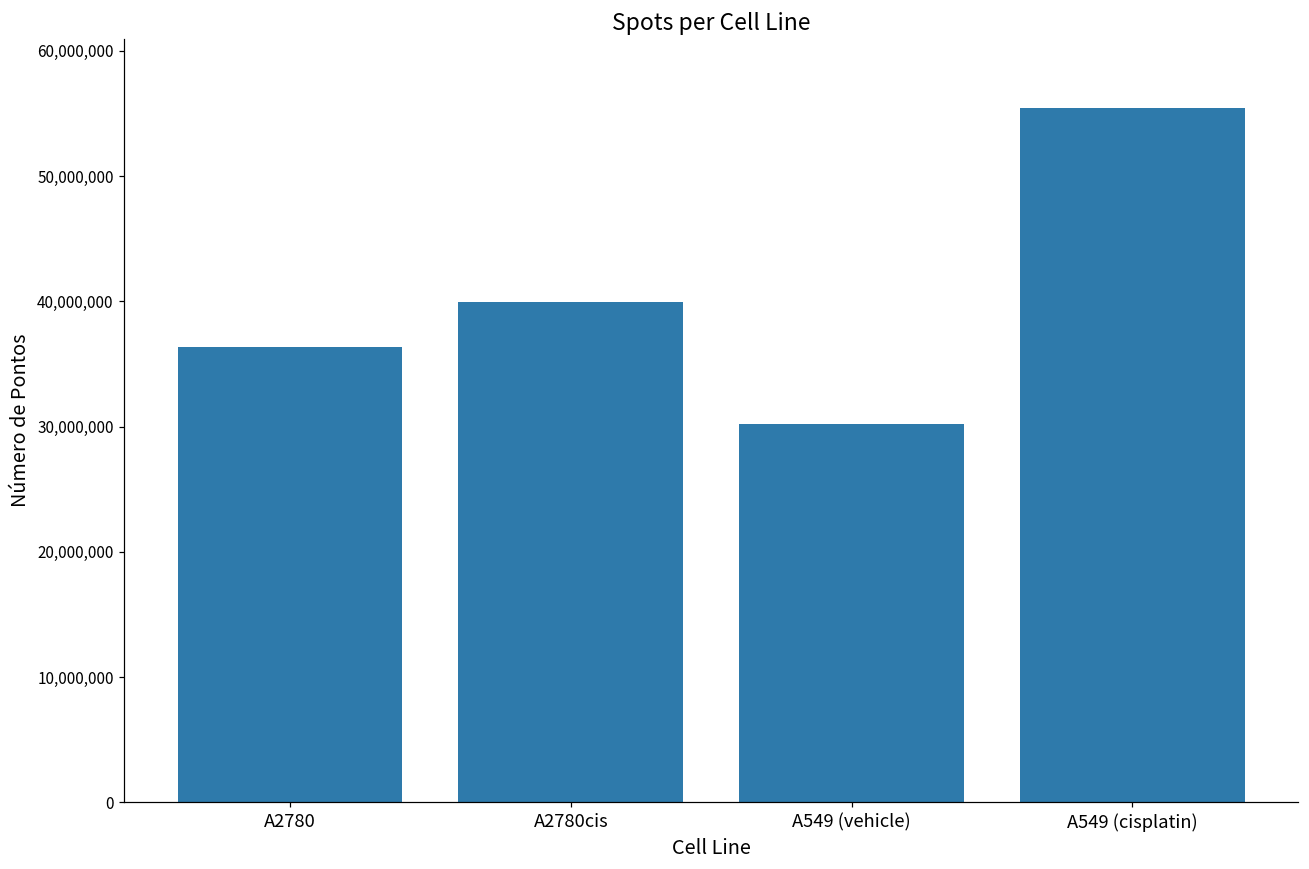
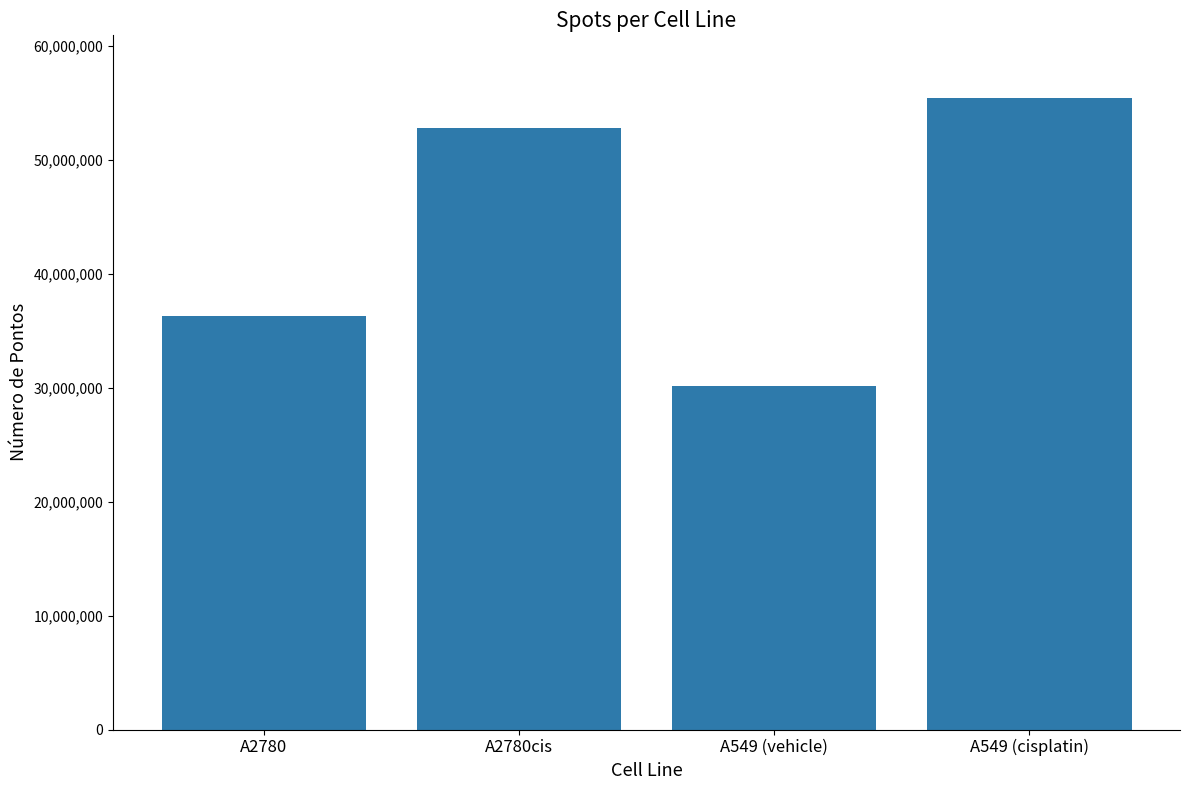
  {
    "A2780": "36,300,000",
-   "A2780cis": "39,900,000",
+   "A2780cis": "52,800,000",
    "A549 (vehicle)": "30,200,000",
    "A549 (cisplatin)": "55,400,000"
  }
